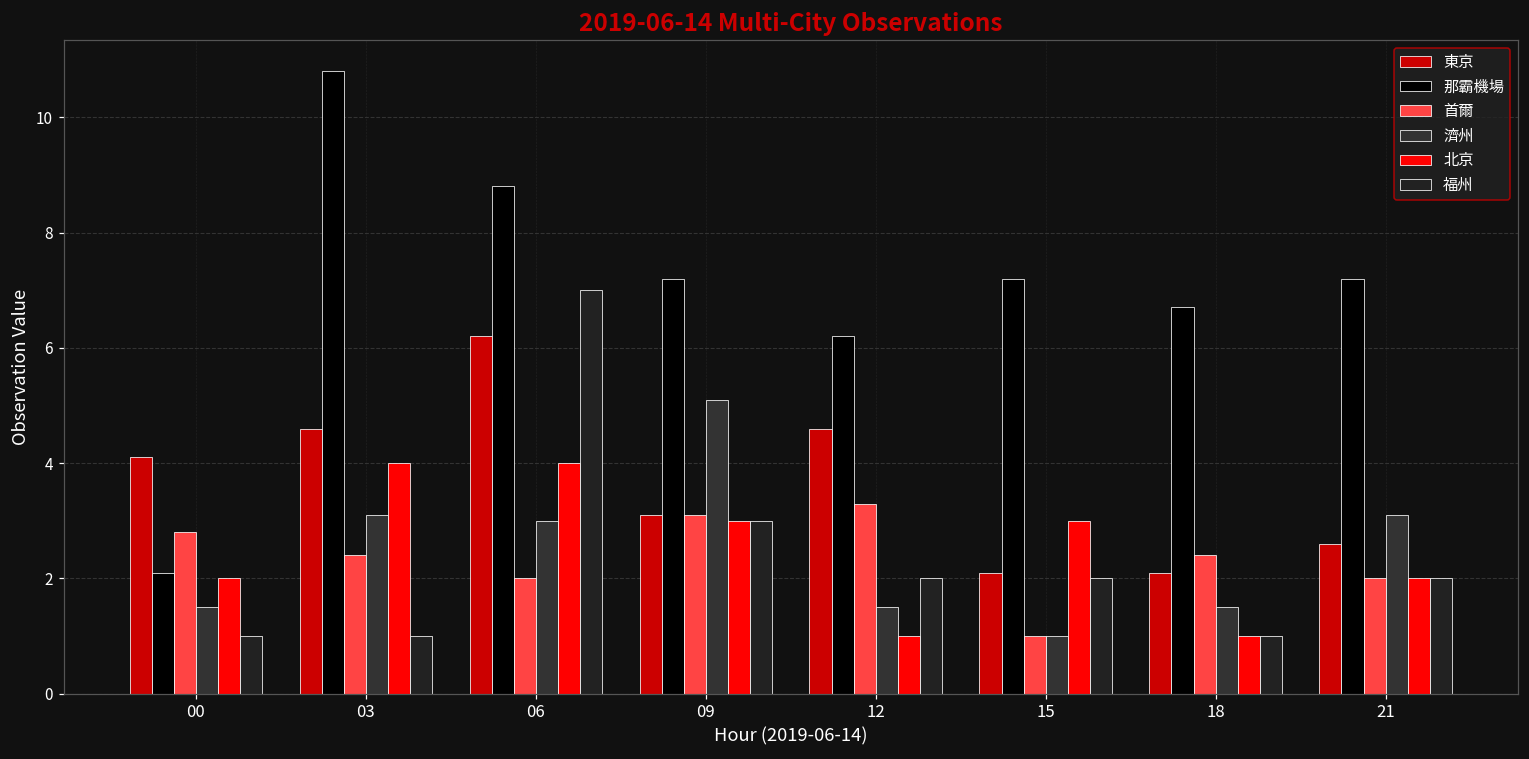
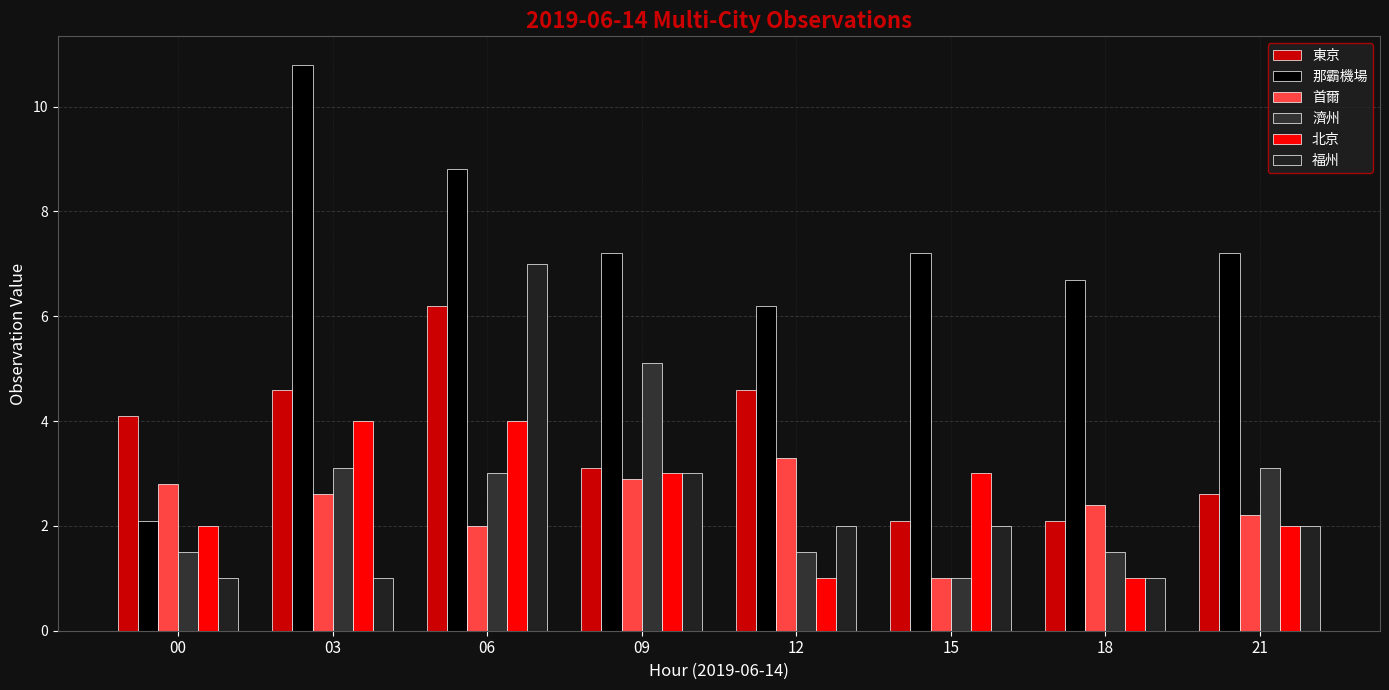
  {
    "首爾": {
      "00": 2.8,
-     "03": 2.4,
+     "03": 2.6,
      "06": 2.0,
-     "09": 3.1,
+     "09": 2.9,
      "12": 3.3,
      "15": 1.0,
      "18": 2.4,
-     "21": 2.0
+     "21": 2.2
    }
  }
